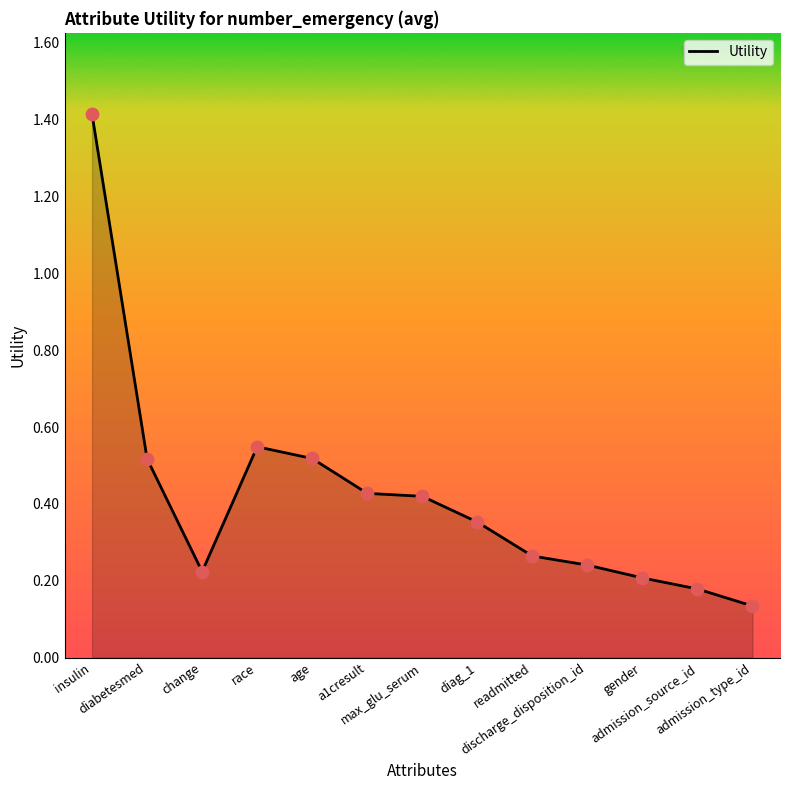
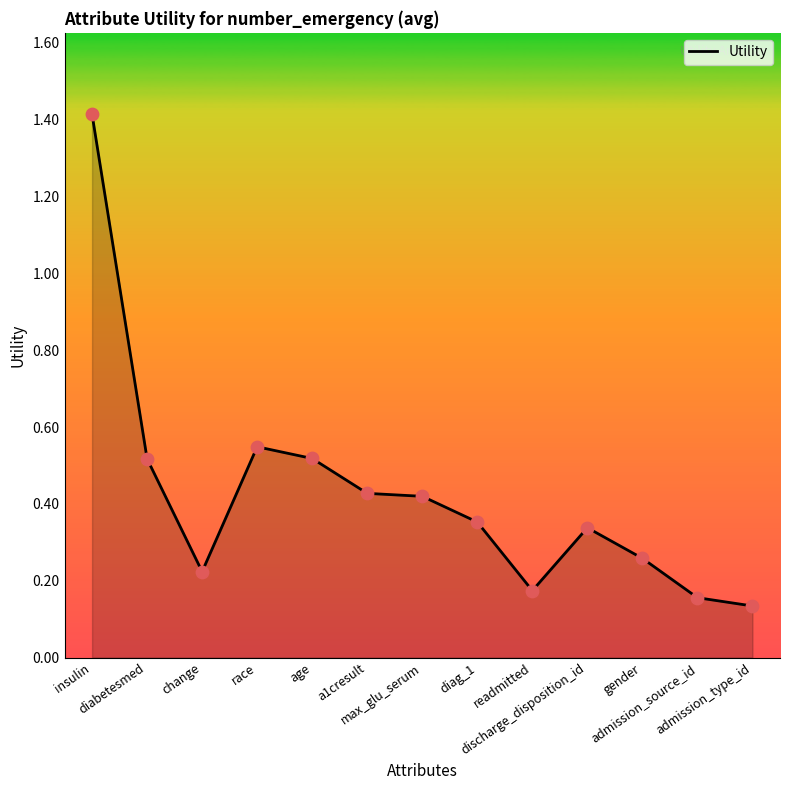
  {
    "insulin": 1.41,
    "diabetesmed": 0.52,
    "change": 0.22,
    "race": 0.55,
    "age": 0.52,
    "a1cresult": 0.43,
    "max_glu_serum": 0.42,
    "diag_1": 0.35,
-   "readmitted": 0.26,
-   "discharge_disposition_id": 0.24,
-   "gender": 0.21,
-   "admission_source_id": 0.18,
+   "readmitted": 0.17,
+   "discharge_disposition_id": 0.34,
+   "gender": 0.26,
+   "admission_source_id": 0.16,
    "admission_type_id": 0.13
  }
